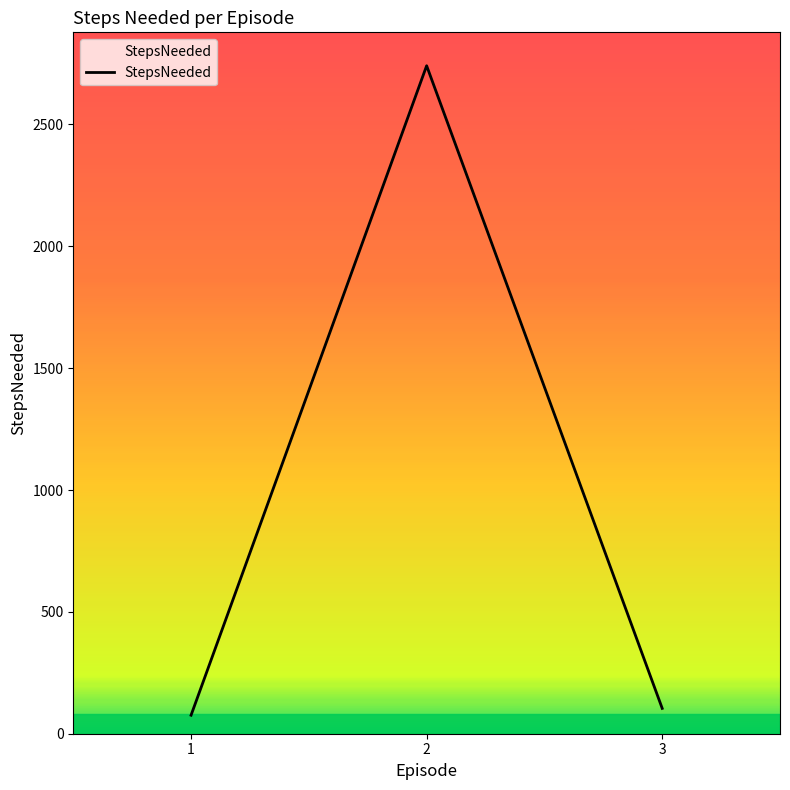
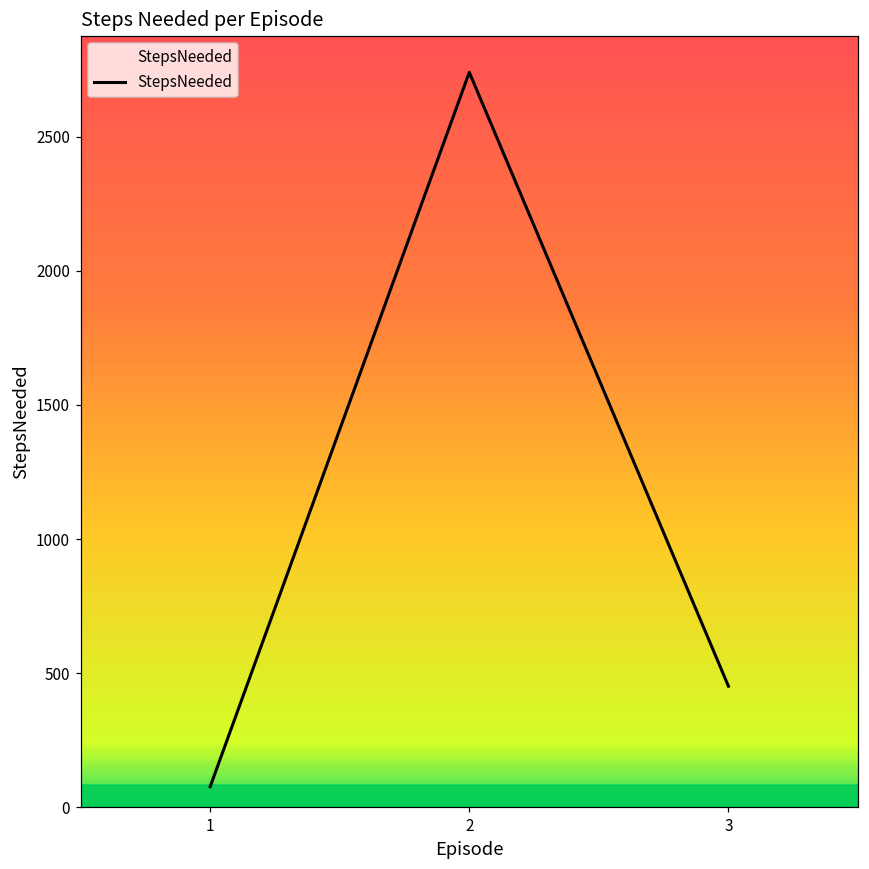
  {
    "StepsNeeded": {
      "1": 80,
      "2": 2740,
-     "3": 100
+     "3": 450
    }
  }
